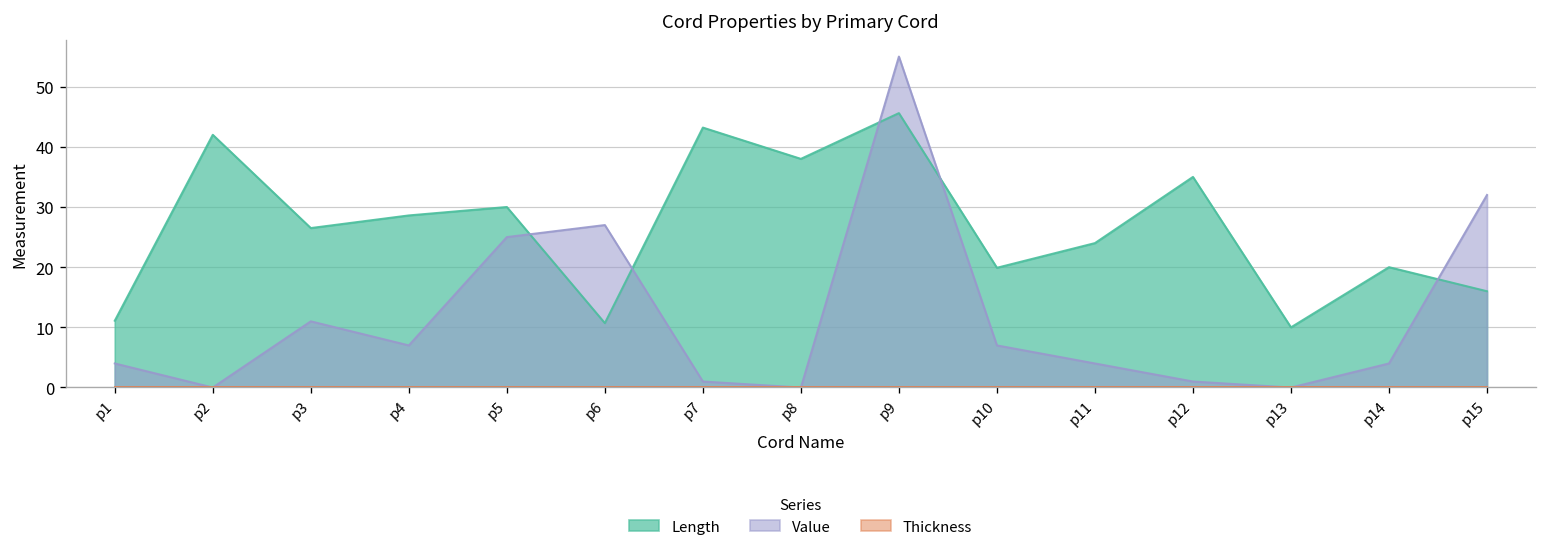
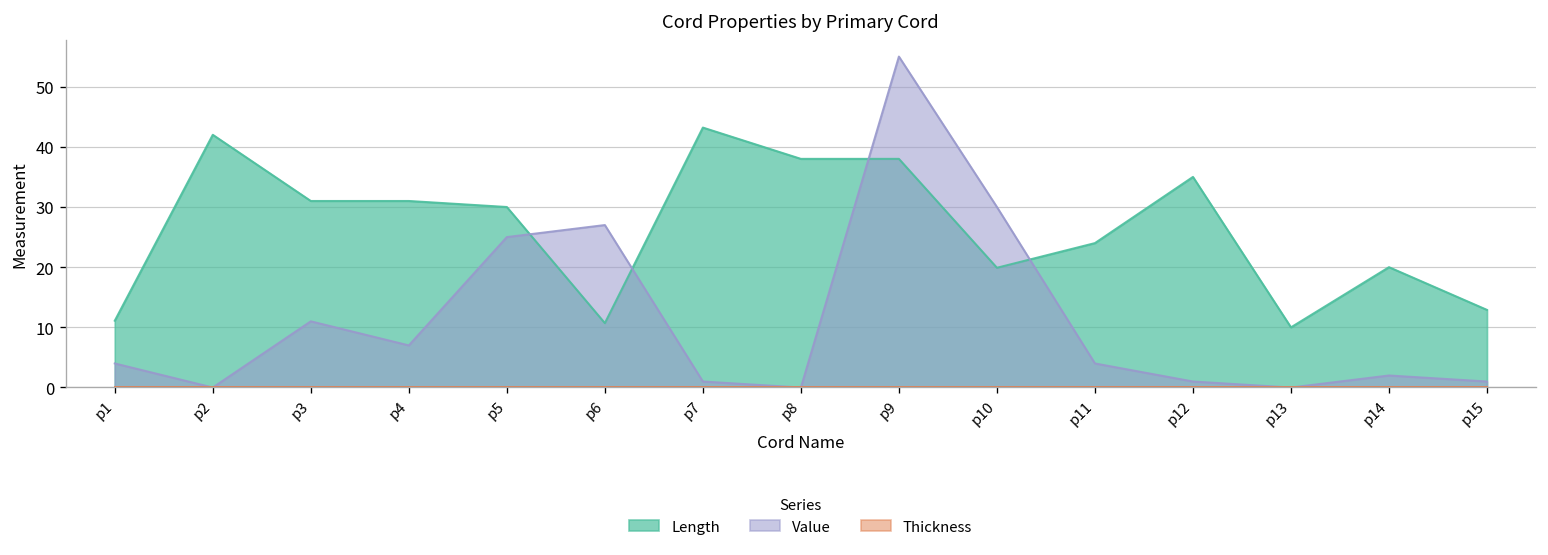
  {
    "Length": {
      "p1": 11,
      "p2": 42,
-     "p3": 27,
-     "p4": 29,
+     "p3": 31,
+     "p4": 31,
      "p5": 30,
      "p6": 11,
      "p7": 43,
      "p8": 38,
-     "p9": 46,
+     "p9": 38,
      "p10": 20,
      "p11": 24,
      "p12": 35,
      "p13": 10,
      "p14": 20,
-     "p15": 16
+     "p15": 13
    },
    "Value": {
      "p1": 4,
      "p3": 11,
      "p4": 7,
      "p5": 25,
      "p6": 27,
      "p7": 1,
      "p9": 55,
-     "p10": 7,
+     "p10": 30,
      "p11": 4,
      "p12": 1,
-     "p14": 4,
-     "p15": 32
+     "p14": 2,
+     "p15": 1
    },
    "Thickness": {
      "p1": 0,
      "p3": 0,
      "p4": 0,
      "p5": 0,
      "p6": 0,
      "p7": 0,
      "p9": 0,
      "p10": 0,
      "p11": 0,
      "p12": 0,
      "p14": 0,
      "p15": 0
    }
  }
